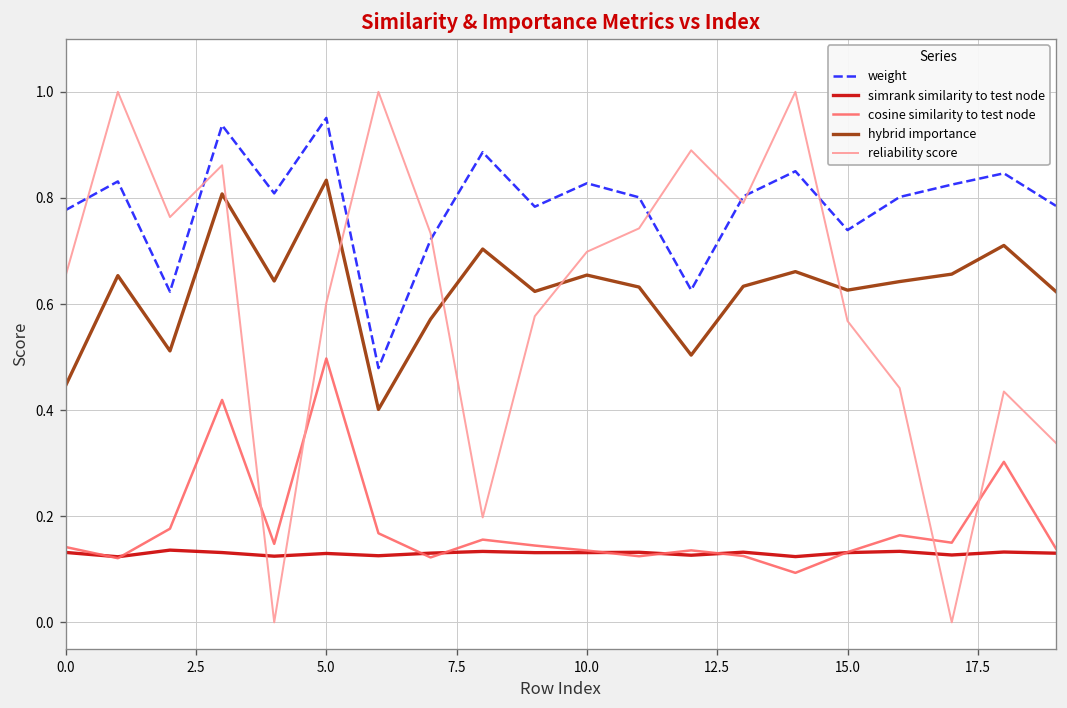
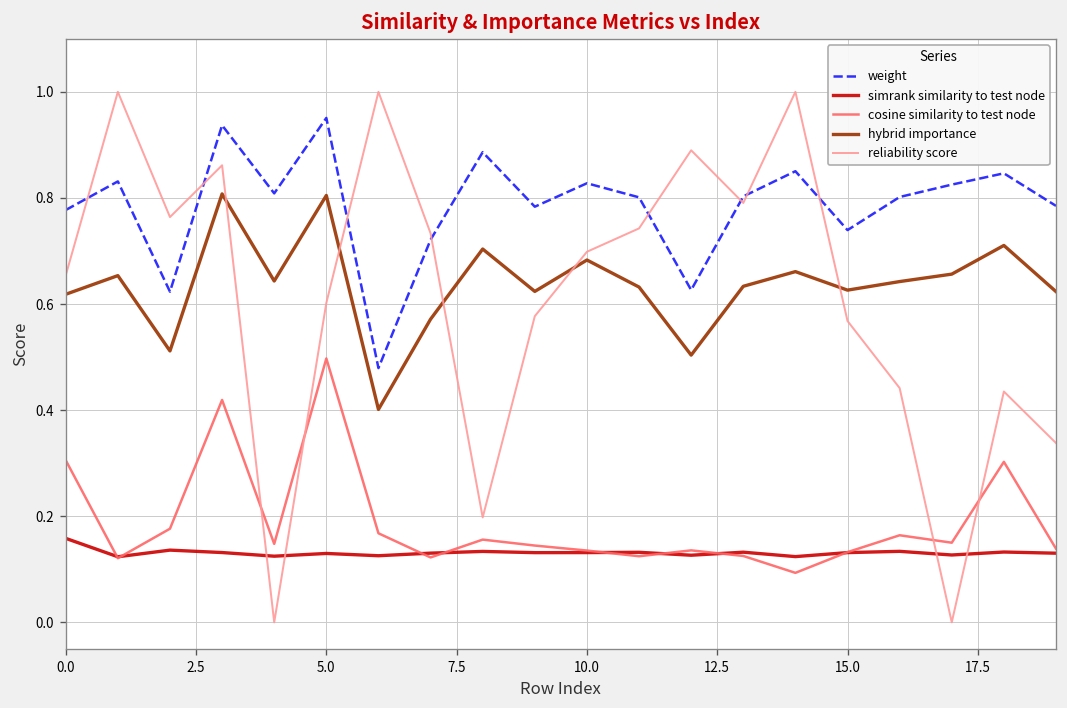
  {
    "weight": {
      "0.0": 0.78,
      "5.0": 0.95,
      "10.0": 0.83,
      "15.0": 0.74
    },
    "simrank similarity to test node": {
-     "0.0": 0.13,
+     "0.0": 0.16,
      "5.0": 0.13
    },
    "cosine similarity to test node": {
-     "0.0": 0.14,
+     "0.0": 0.31,
      "5.0": 0.50
    },
    "hybrid importance": {
-     "0.0": 0.45,
-     "5.0": 0.83,
-     "10.0": 0.65,
+     "0.0": 0.62,
+     "5.0": 0.80,
+     "10.0": 0.68,
      "15.0": 0.63
    },
    "reliability score": {
      "0.0": 0.65,
      "5.0": 0.60,
      "10.0": 0.70,
      "15.0": 0.57
    }
  }
